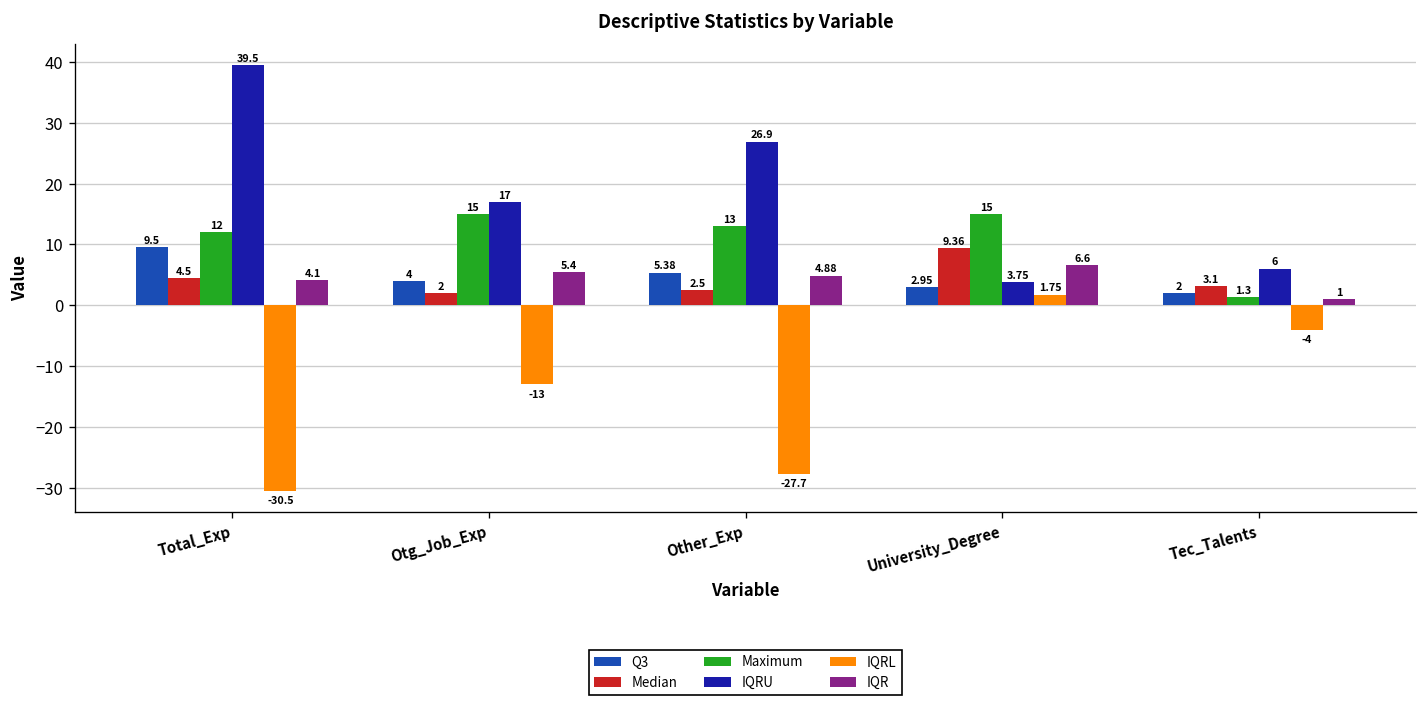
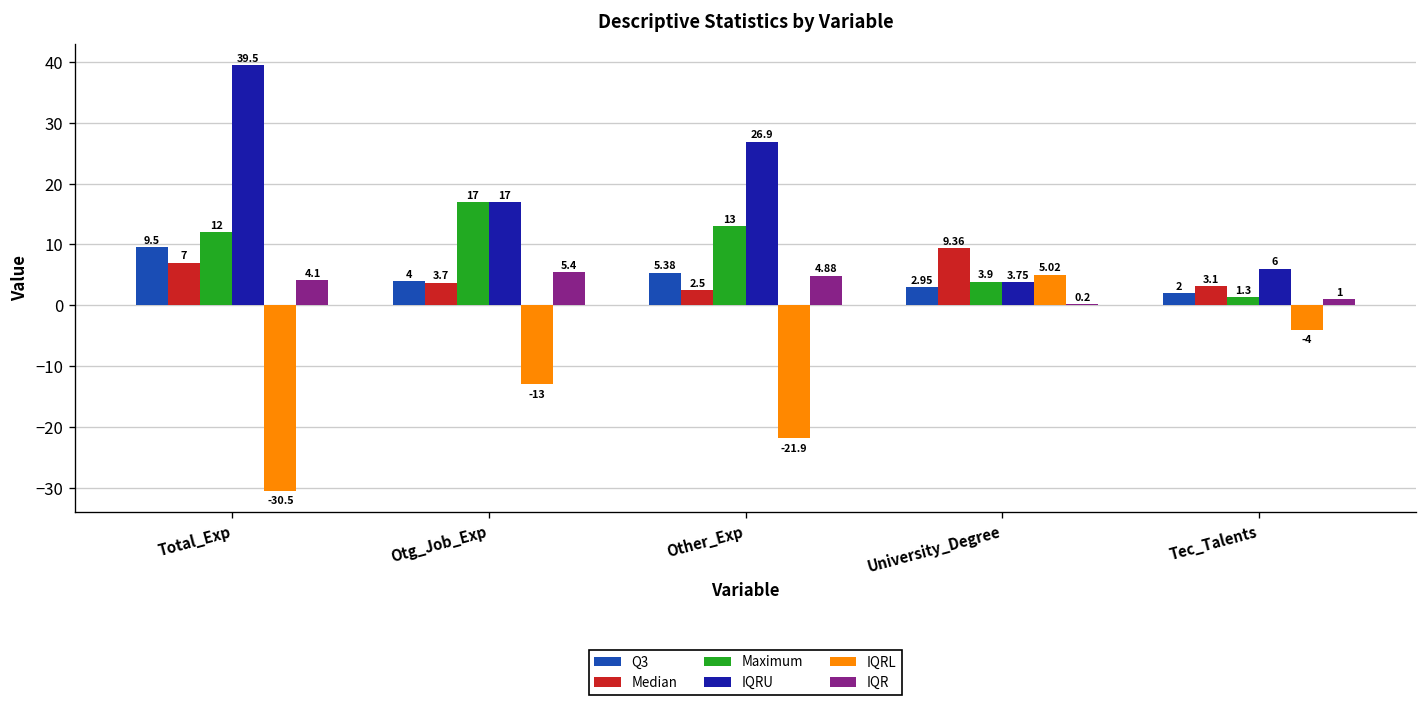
  {
    "Median": {
-     "Total_Exp": 4.5,
-     "Otg_Job_Exp": 2,
+     "Total_Exp": 7,
+     "Otg_Job_Exp": 3.7,
      "Other_Exp": 2.5,
      "University_Degree": 9.36,
      "Tec_Talents": 3.1
    },
    "Maximum": {
      "Total_Exp": 12,
-     "Otg_Job_Exp": 15,
+     "Otg_Job_Exp": 17,
      "Other_Exp": 13,
-     "University_Degree": 15,
+     "University_Degree": 3.9,
      "Tec_Talents": 1.3
    },
    "IQRL": {
      "Total_Exp": -30.5,
      "Otg_Job_Exp": -13,
-     "Other_Exp": -27.7,
-     "University_Degree": 1.75,
+     "Other_Exp": -21.9,
+     "University_Degree": 5.02,
      "Tec_Talents": -4
    },
    "IQR": {
      "Total_Exp": 4.1,
      "Otg_Job_Exp": 5.4,
      "Other_Exp": 4.88,
-     "University_Degree": 6.6,
+     "University_Degree": 0.2,
      "Tec_Talents": 1
    }
  }
